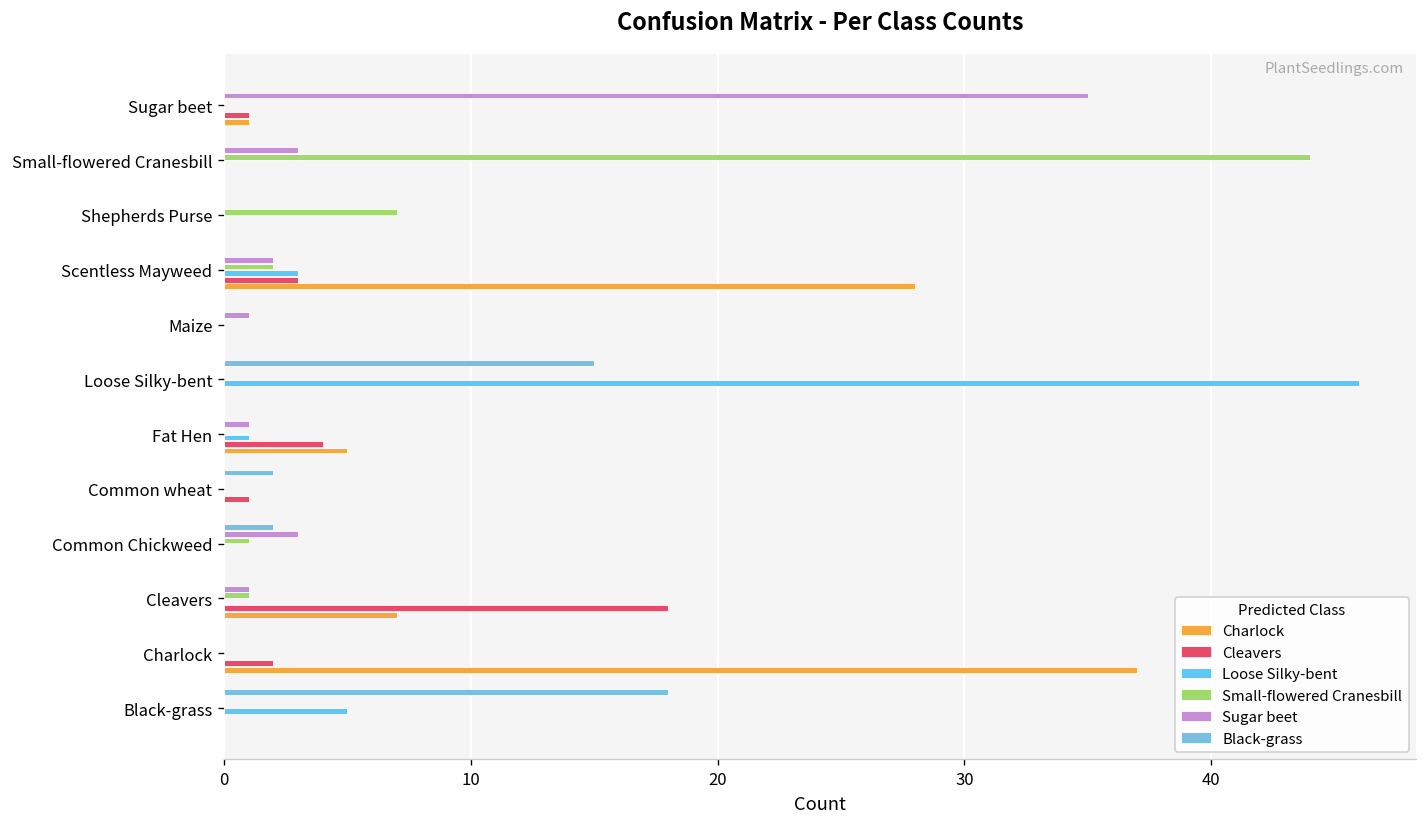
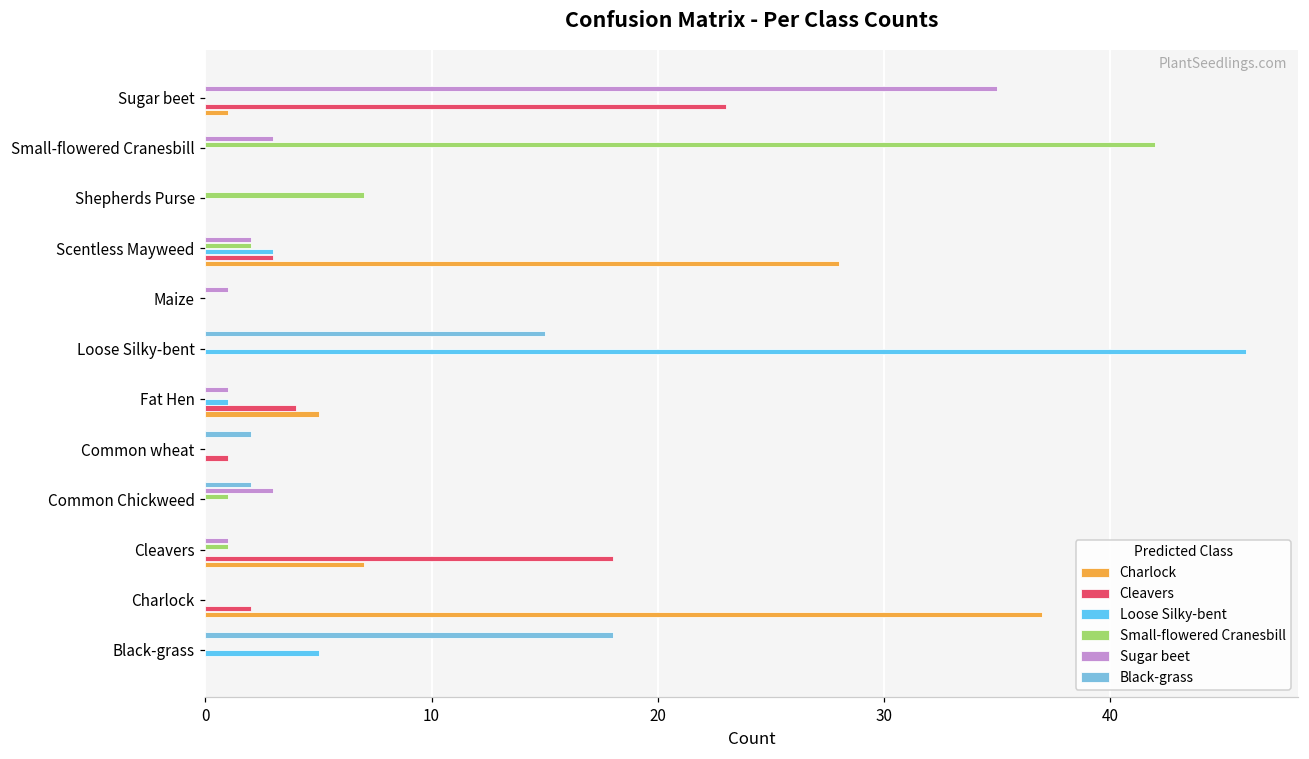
  {
    "Charlock": {
      "Sugar beet": 1,
      "Small-flowered Cranesbill": 0,
      "Shepherds Purse": 0,
      "Scentless Mayweed": 28,
      "Maize": 0,
      "Loose Silky-bent": 0,
      "Fat Hen": 5,
      "Common wheat": 0,
      "Common Chickweed": 0,
      "Cleavers": 7,
      "Charlock": 37,
      "Black-grass": 0
    },
    "Cleavers": {
-     "Sugar beet": 1,
+     "Sugar beet": 23,
      "Small-flowered Cranesbill": 0,
      "Shepherds Purse": 0,
      "Scentless Mayweed": 3,
      "Maize": 0,
      "Loose Silky-bent": 0,
      "Fat Hen": 4,
      "Common wheat": 1,
      "Common Chickweed": 0,
      "Cleavers": 18,
      "Charlock": 2,
      "Black-grass": 0
    },
    "Small-flowered Cranesbill": {
      "Sugar beet": 0,
-     "Small-flowered Cranesbill": 44,
+     "Small-flowered Cranesbill": 42,
      "Shepherds Purse": 7,
      "Scentless Mayweed": 2,
      "Maize": 0,
      "Loose Silky-bent": 0,
      "Fat Hen": 0,
      "Common wheat": 0,
      "Common Chickweed": 1,
      "Cleavers": 1,
      "Charlock": 0,
      "Black-grass": 0
    },
    "Sugar beet": {
      "Sugar beet": 35,
      "Small-flowered Cranesbill": 3,
      "Shepherds Purse": 0,
      "Scentless Mayweed": 2,
      "Maize": 1,
      "Loose Silky-bent": 0,
      "Fat Hen": 1,
      "Common wheat": 0,
      "Common Chickweed": 3,
      "Cleavers": 1,
      "Charlock": 0,
      "Black-grass": 0
    }
  }
